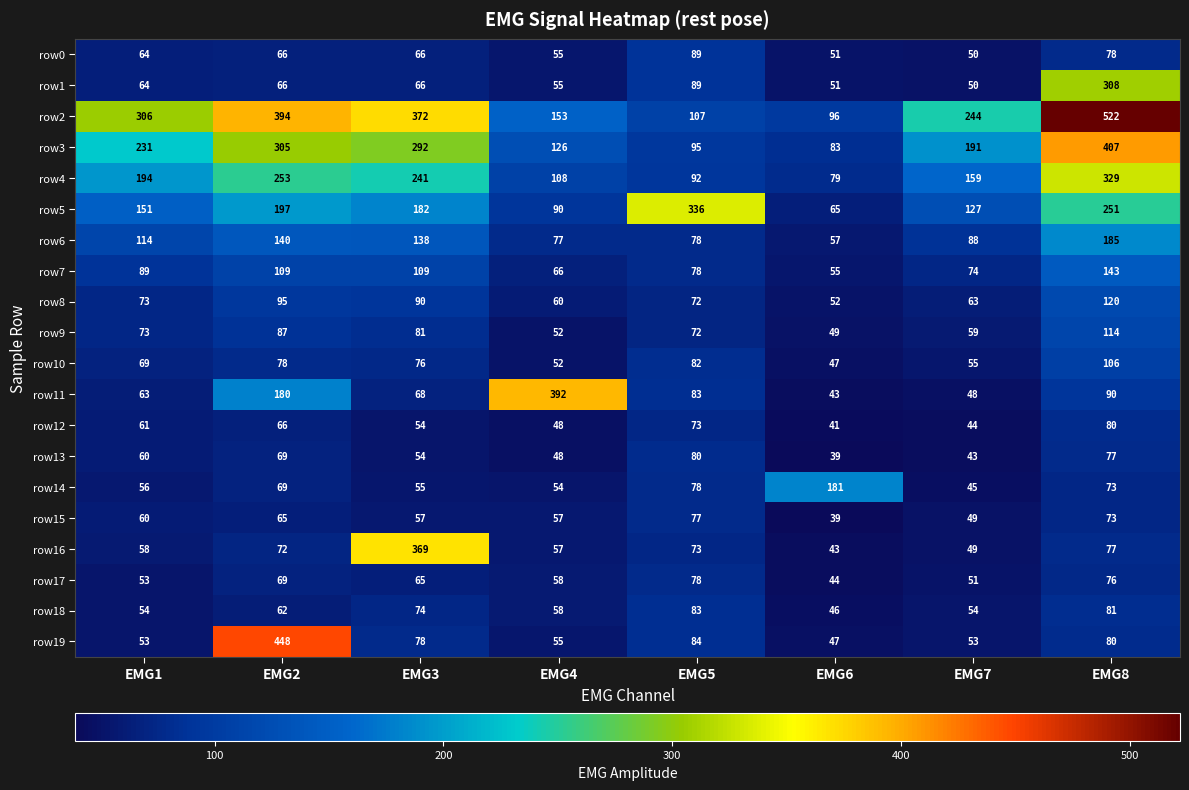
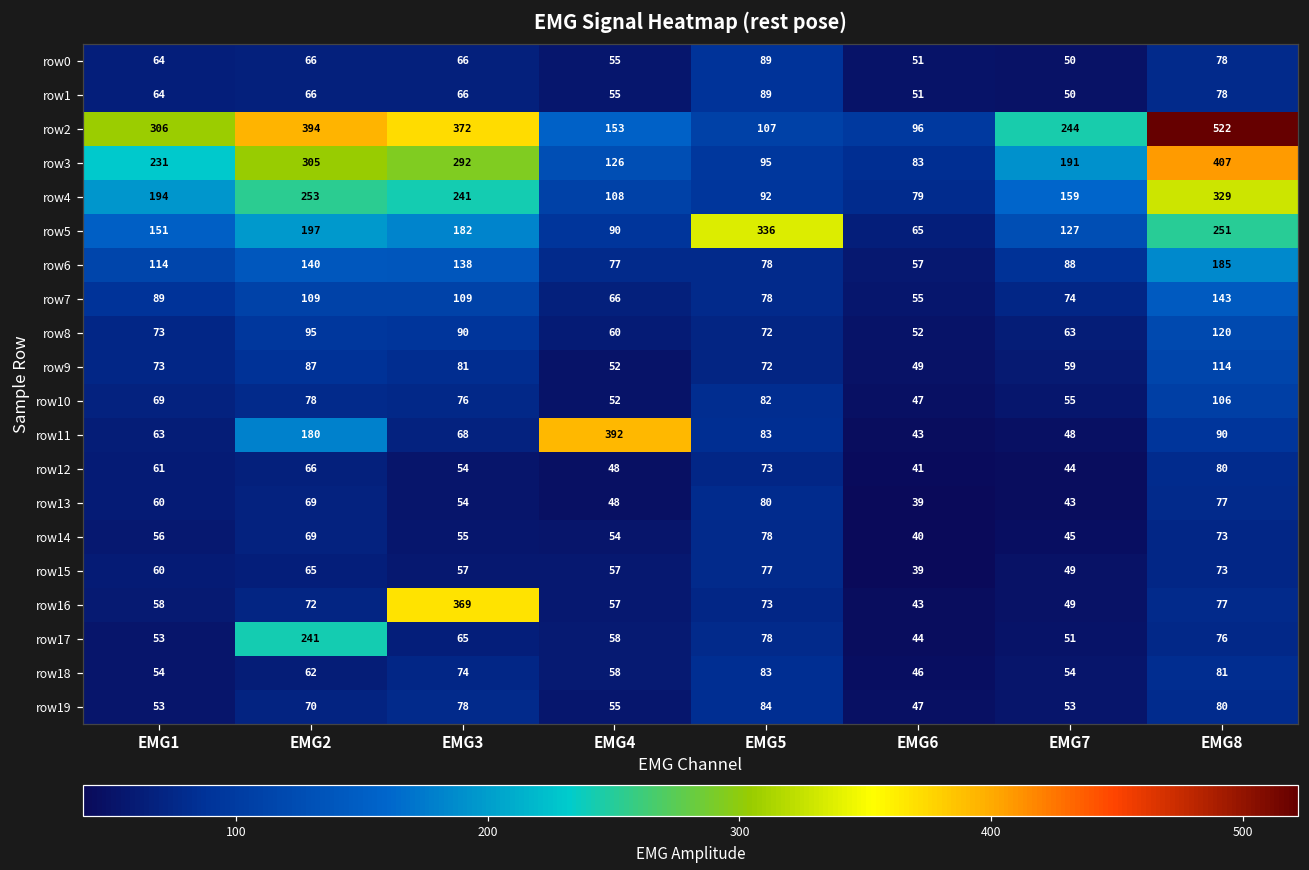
  {
    "row0": {
      "EMG1": 64,
      "EMG2": 66,
      "EMG3": 66,
      "EMG4": 55,
      "EMG5": 89,
      "EMG6": 51,
      "EMG7": 50,
      "EMG8": 78
    },
    "row1": {
      "EMG1": 64,
      "EMG2": 66,
      "EMG3": 66,
      "EMG4": 55,
      "EMG5": 89,
      "EMG6": 51,
      "EMG7": 50,
-     "EMG8": 308
+     "EMG8": 78
    },
    "row2": {
      "EMG1": 306,
      "EMG2": 394,
      "EMG3": 372,
      "EMG4": 153,
      "EMG5": 107,
      "EMG6": 96,
      "EMG7": 244,
      "EMG8": 522
    },
    "row3": {
      "EMG1": 231,
      "EMG2": 305,
      "EMG3": 292,
      "EMG4": 126,
      "EMG5": 95,
      "EMG6": 83,
      "EMG7": 191,
      "EMG8": 407
    },
    "row4": {
      "EMG1": 194,
      "EMG2": 253,
      "EMG3": 241,
      "EMG4": 108,
      "EMG5": 92,
      "EMG6": 79,
      "EMG7": 159,
      "EMG8": 329
    },
    "row5": {
      "EMG1": 151,
      "EMG2": 197,
      "EMG3": 182,
      "EMG4": 90,
      "EMG5": 336,
      "EMG6": 65,
      "EMG7": 127,
      "EMG8": 251
    },
    "row6": {
      "EMG1": 114,
      "EMG2": 140,
      "EMG3": 138,
      "EMG4": 77,
      "EMG5": 78,
      "EMG6": 57,
      "EMG7": 88,
      "EMG8": 185
    },
    "row7": {
      "EMG1": 89,
      "EMG2": 109,
      "EMG3": 109,
      "EMG4": 66,
      "EMG5": 78,
      "EMG6": 55,
      "EMG7": 74,
      "EMG8": 143
    },
    "row8": {
      "EMG1": 73,
      "EMG2": 95,
      "EMG3": 90,
      "EMG4": 60,
      "EMG5": 72,
      "EMG6": 52,
      "EMG7": 63,
      "EMG8": 120
    },
    "row9": {
      "EMG1": 73,
      "EMG2": 87,
      "EMG3": 81,
      "EMG4": 52,
      "EMG5": 72,
      "EMG6": 49,
      "EMG7": 59,
      "EMG8": 114
    },
    "row10": {
      "EMG1": 69,
      "EMG2": 78,
      "EMG3": 76,
      "EMG4": 52,
      "EMG5": 82,
      "EMG6": 47,
      "EMG7": 55,
      "EMG8": 106
    },
    "row11": {
      "EMG1": 63,
      "EMG2": 180,
      "EMG3": 68,
      "EMG4": 392,
      "EMG5": 83,
      "EMG6": 43,
      "EMG7": 48,
      "EMG8": 90
    },
    "row12": {
      "EMG1": 61,
      "EMG2": 66,
      "EMG3": 54,
      "EMG4": 48,
      "EMG5": 73,
      "EMG6": 41,
      "EMG7": 44,
      "EMG8": 80
    },
    "row13": {
      "EMG1": 60,
      "EMG2": 69,
      "EMG3": 54,
      "EMG4": 48,
      "EMG5": 80,
      "EMG6": 39,
      "EMG7": 43,
      "EMG8": 77
    },
    "row14": {
      "EMG1": 56,
      "EMG2": 69,
      "EMG3": 55,
      "EMG4": 54,
      "EMG5": 78,
-     "EMG6": 181,
+     "EMG6": 40,
      "EMG7": 45,
      "EMG8": 73
    },
    "row15": {
      "EMG1": 60,
      "EMG2": 65,
      "EMG3": 57,
      "EMG4": 57,
      "EMG5": 77,
      "EMG6": 39,
      "EMG7": 49,
      "EMG8": 73
    },
    "row16": {
      "EMG1": 58,
      "EMG2": 72,
      "EMG3": 369,
      "EMG4": 57,
      "EMG5": 73,
      "EMG6": 43,
      "EMG7": 49,
      "EMG8": 77
    },
    "row17": {
      "EMG1": 53,
-     "EMG2": 69,
+     "EMG2": 241,
      "EMG3": 65,
      "EMG4": 58,
      "EMG5": 78,
      "EMG6": 44,
      "EMG7": 51,
      "EMG8": 76
    },
    "row18": {
      "EMG1": 54,
      "EMG2": 62,
      "EMG3": 74,
      "EMG4": 58,
      "EMG5": 83,
      "EMG6": 46,
      "EMG7": 54,
      "EMG8": 81
    },
    "row19": {
      "EMG1": 53,
-     "EMG2": 448,
+     "EMG2": 70,
      "EMG3": 78,
      "EMG4": 55,
      "EMG5": 84,
      "EMG6": 47,
      "EMG7": 53,
      "EMG8": 80
    }
  }
